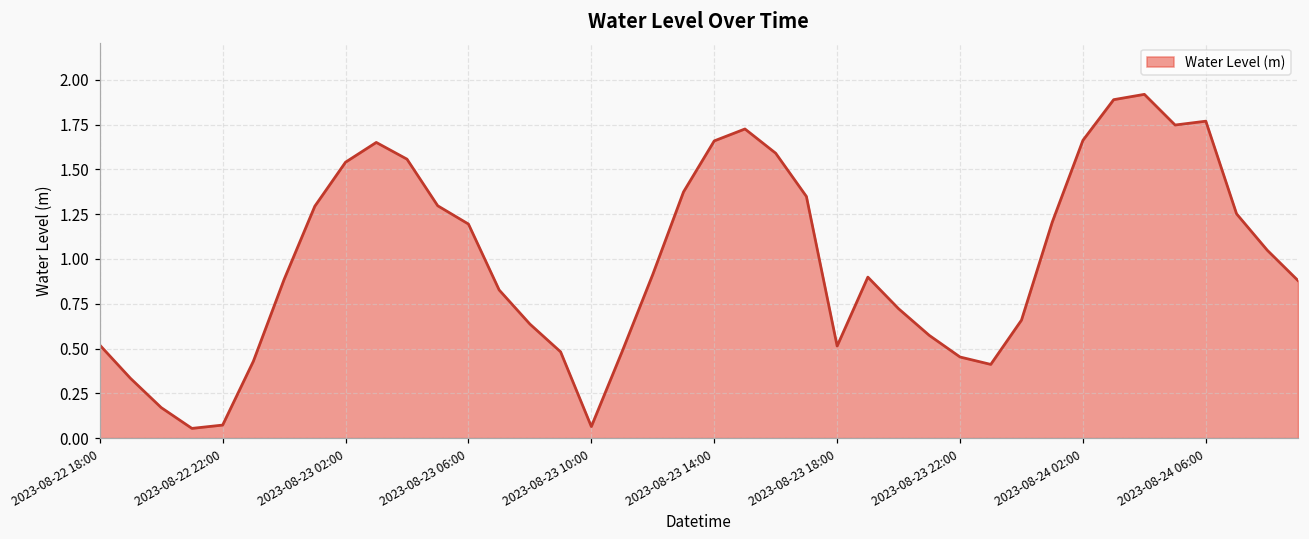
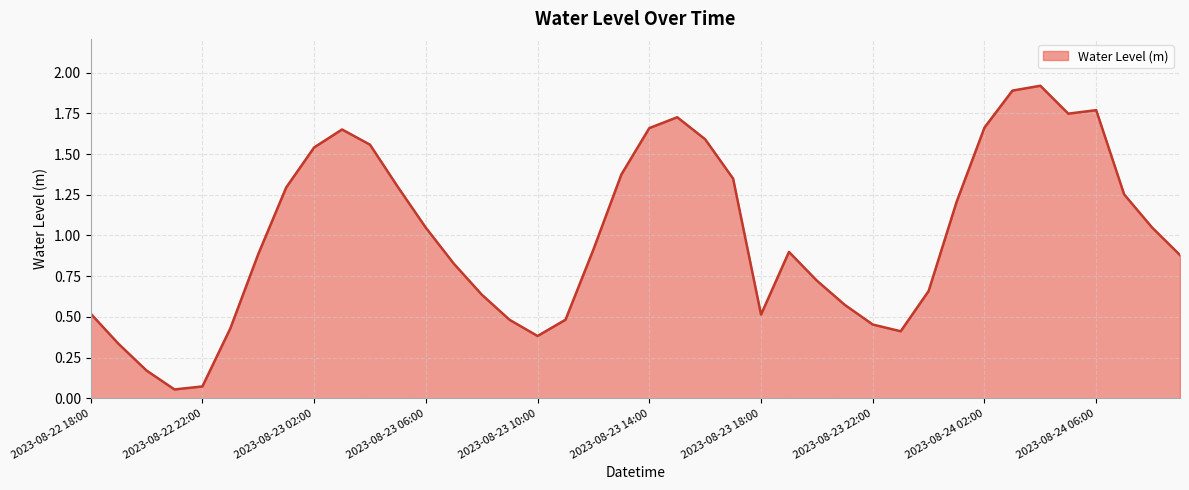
  {
    "2023-08-22 18:00": 0.52,
    "2023-08-22 22:00": 0.07,
    "2023-08-23 02:00": 1.54,
-   "2023-08-23 06:00": 1.20,
-   "2023-08-23 10:00": 0.06,
+   "2023-08-23 06:00": 1.05,
+   "2023-08-23 10:00": 0.38,
    "2023-08-23 14:00": 1.66,
    "2023-08-23 18:00": 0.51,
    "2023-08-23 22:00": 0.45,
    "2023-08-24 02:00": 1.66,
    "2023-08-24 06:00": 1.77
  }
